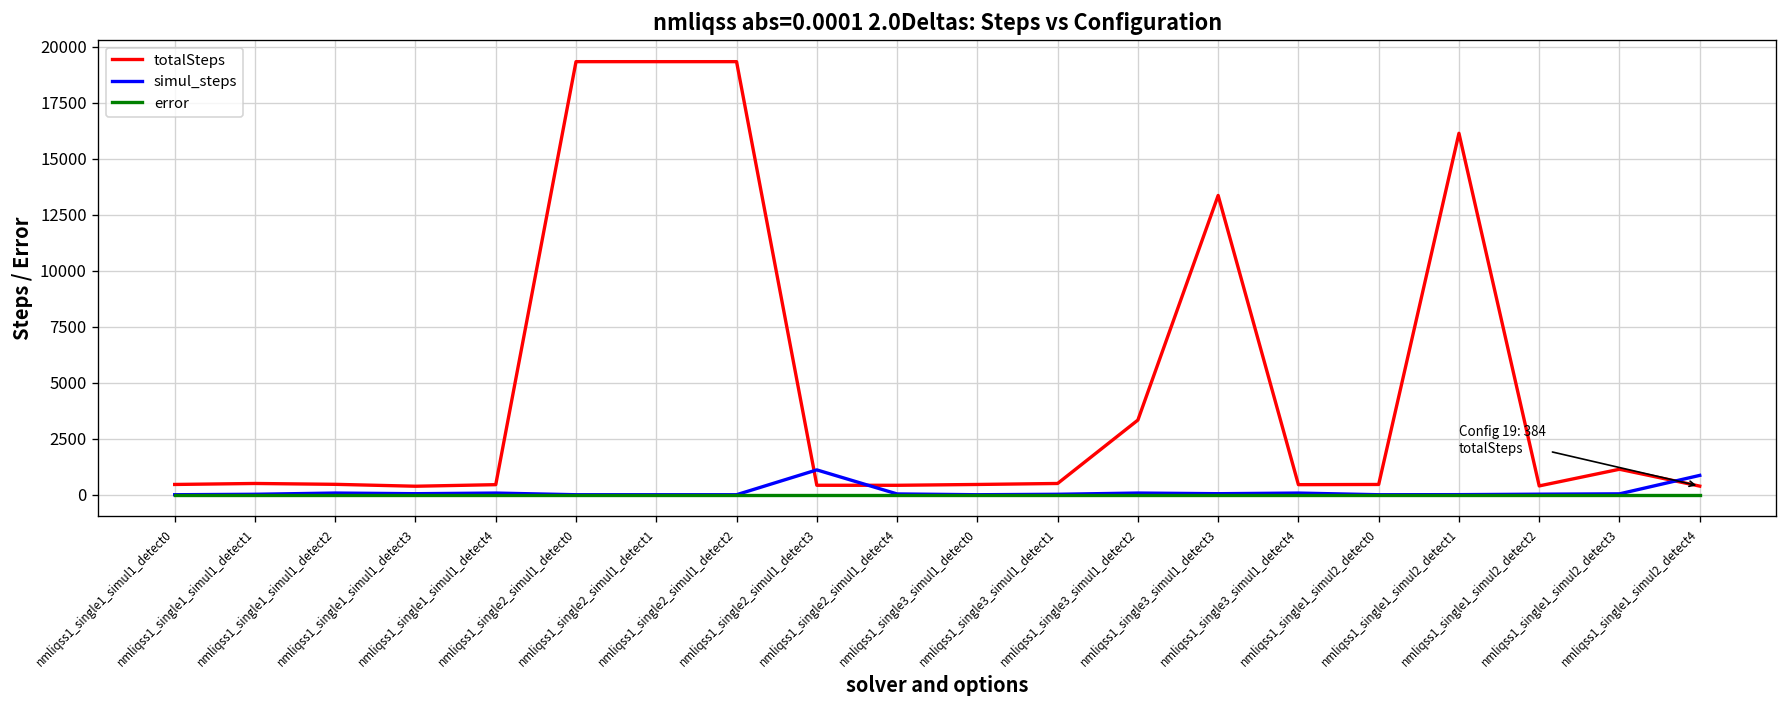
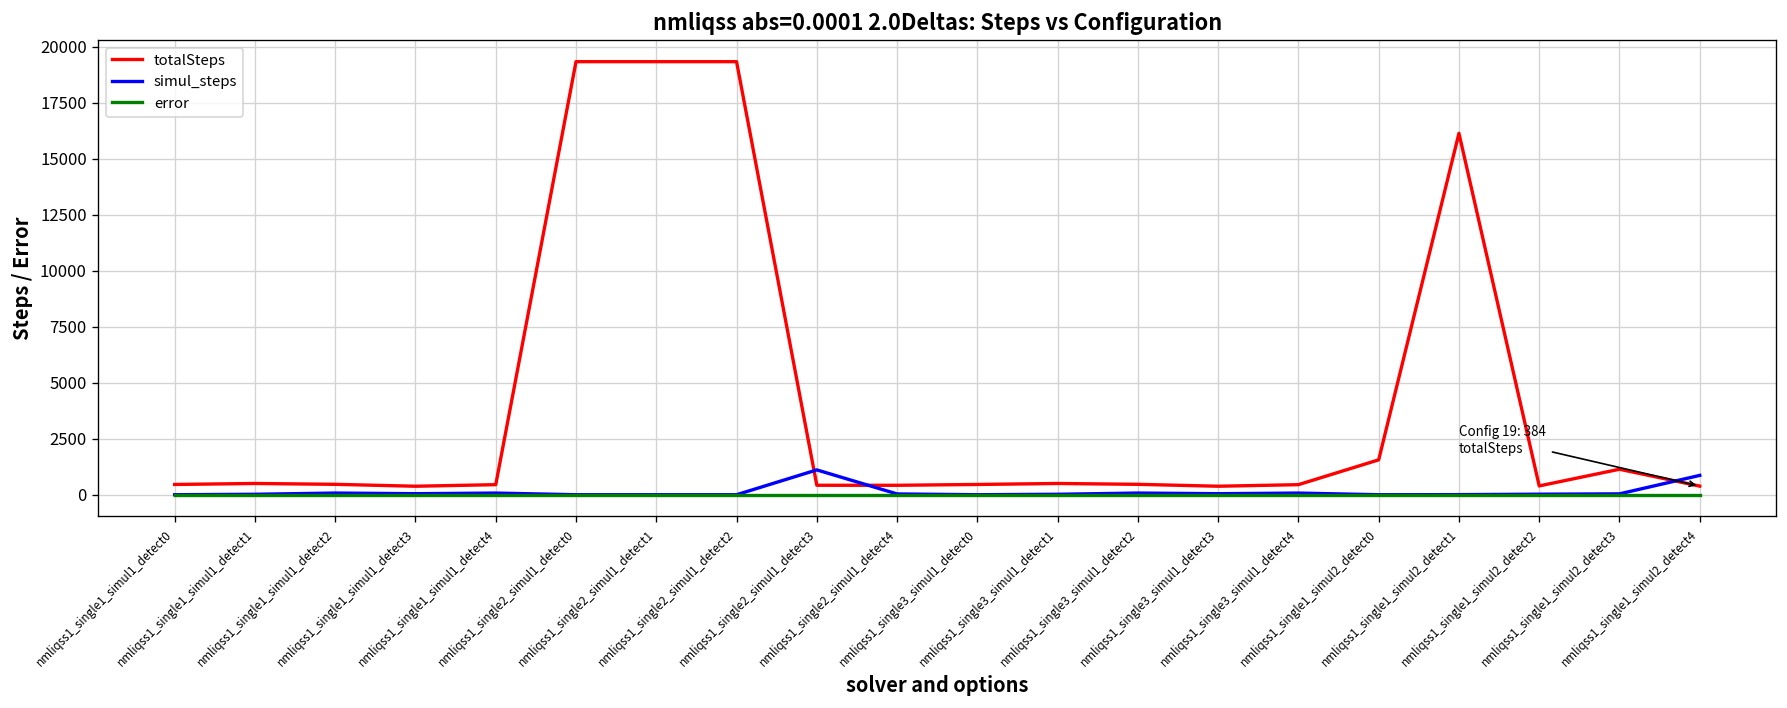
  {
    "totalSteps": {
      "nmliqss1_single1_simul1_detect0": 500,
      "nmliqss1_single1_simul1_detect1": 500,
      "nmliqss1_single1_simul1_detect2": 500,
      "nmliqss1_single1_simul1_detect3": 400,
      "nmliqss1_single1_simul1_detect4": 400,
      "nmliqss1_single2_simul1_detect0": 19300,
      "nmliqss1_single2_simul1_detect1": 19300,
      "nmliqss1_single2_simul1_detect2": 19300,
      "nmliqss1_single2_simul1_detect3": 400,
      "nmliqss1_single2_simul1_detect4": 400,
      "nmliqss1_single3_simul1_detect0": 500,
      "nmliqss1_single3_simul1_detect1": 500,
-     "nmliqss1_single3_simul1_detect2": 3300,
-     "nmliqss1_single3_simul1_detect3": 13400,
+     "nmliqss1_single3_simul1_detect2": 500,
+     "nmliqss1_single3_simul1_detect3": 400,
      "nmliqss1_single3_simul1_detect4": 400,
-     "nmliqss1_single1_simul2_detect0": 500,
+     "nmliqss1_single1_simul2_detect0": 1600,
      "nmliqss1_single1_simul2_detect1": 16100,
      "nmliqss1_single1_simul2_detect4": 400
    },
    "simul_steps": {
      "nmliqss1_single2_simul1_detect3": 1100,
      "nmliqss1_single1_simul2_detect4": 900
    },
    "error": {
      "nmliqss1_single2_simul1_detect3": 0,
      "nmliqss1_single1_simul2_detect4": 0
    }
  }
